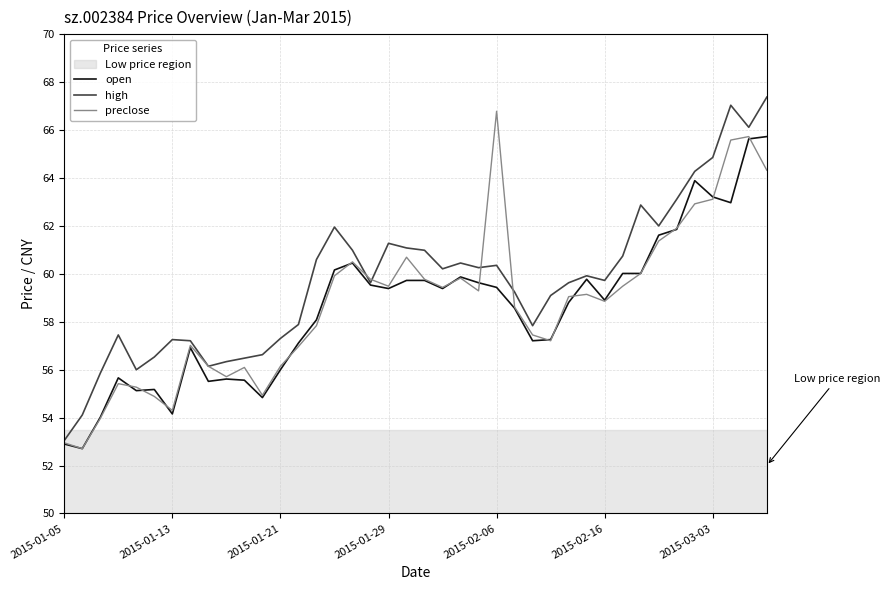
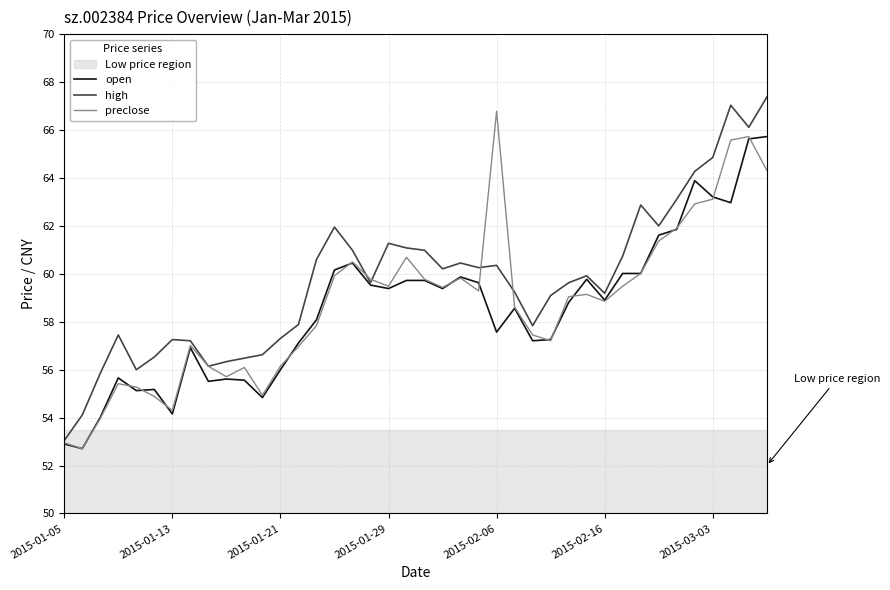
  {
    "open": {
      "2015-01-13": 54.2,
      "2015-01-21": 56.0,
-     "2015-02-06": 59.4
+     "2015-02-06": 57.6
    },
    "high": {
      "2015-01-13": 57.3,
      "2015-01-21": 57.3,
      "2015-01-29": 61.3,
      "2015-02-06": 60.4,
-     "2015-02-16": 59.7,
+     "2015-02-16": 59.2,
      "2015-03-03": 64.9
    },
    "preclose": {
      "2015-01-13": 54.3,
      "2015-01-21": 56.1,
      "2015-02-06": 66.8
    }
  }
